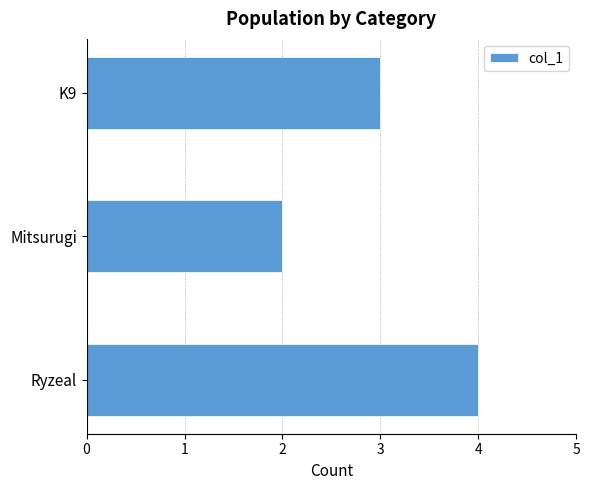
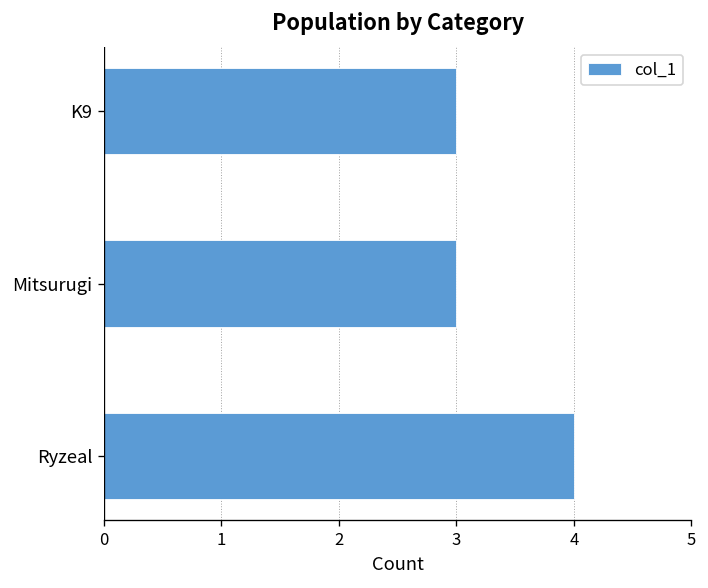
  {
    "K9": 3,
-   "Mitsurugi": 2,
+   "Mitsurugi": 3,
    "Ryzeal": 4
  }
